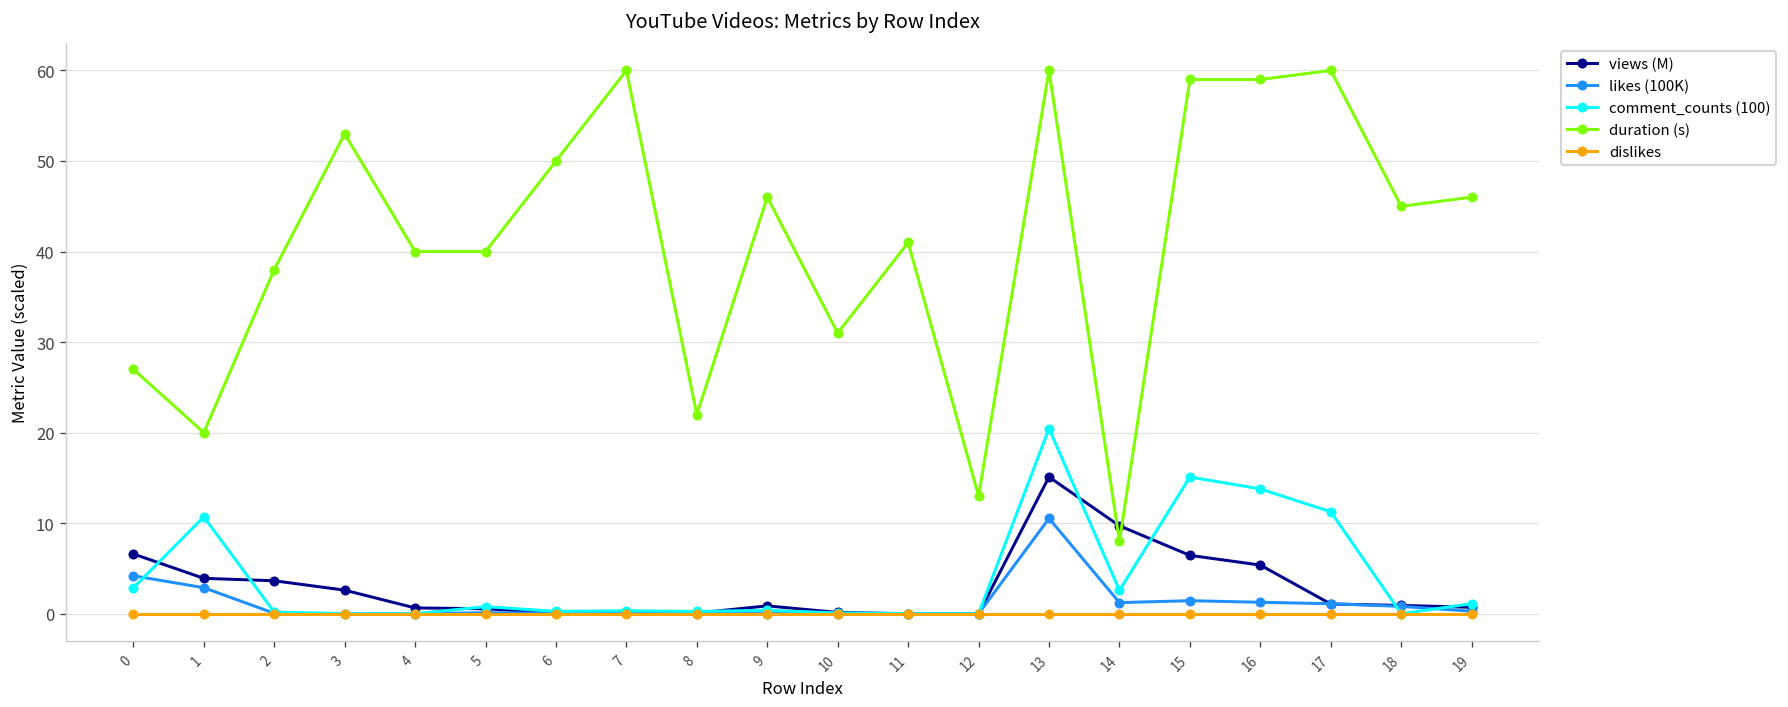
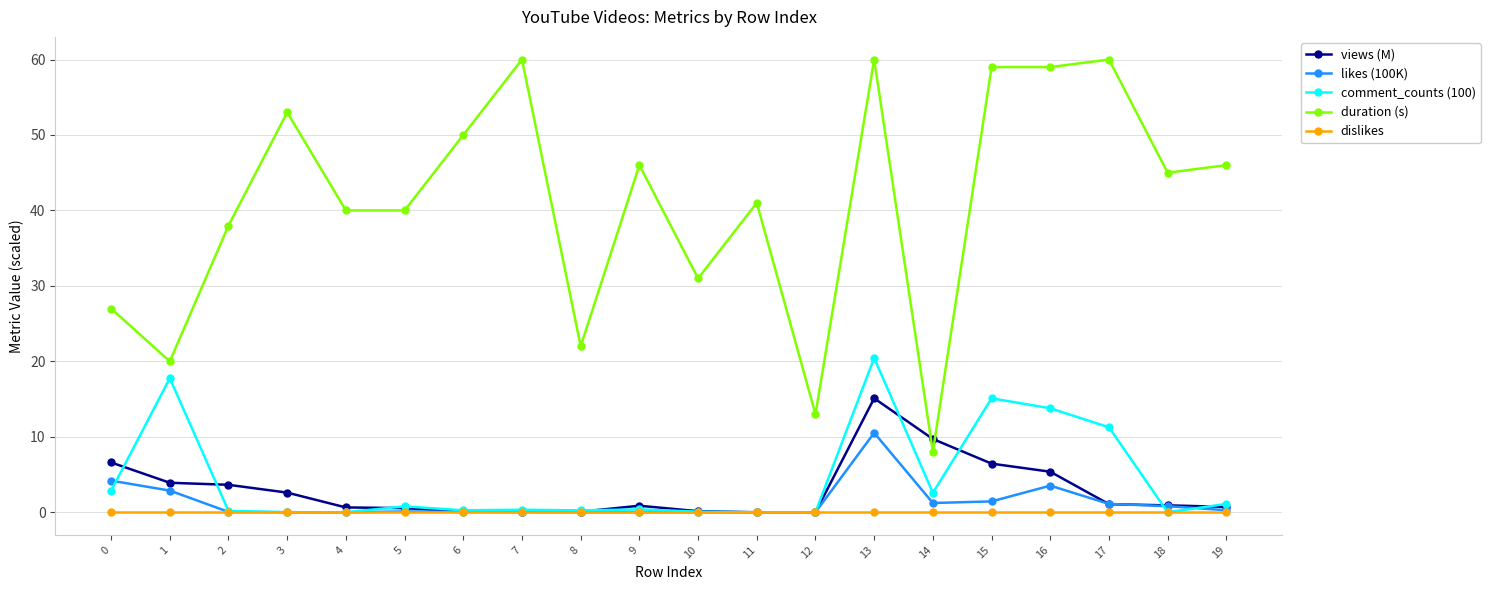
  {
    "views (M)": {
      "0": 7,
      "1": 4,
      "2": 4,
      "3": 3,
      "4": 1,
      "9": 1,
      "13": 15,
      "14": 10,
      "15": 6,
      "16": 5,
      "19": 1
    },
    "likes (100K)": {
      "0": 4,
      "1": 3,
      "13": 11,
      "14": 1,
      "15": 1,
-     "16": 1
+     "16": 4
    },
    "comment_counts (100)": {
      "0": 3,
-     "1": 11,
+     "1": 18,
      "9": 0,
      "13": 20,
      "14": 3,
      "15": 15,
      "16": 14,
      "17": 11,
      "19": 1
    },
    "duration (s)": {
      "0": 27,
      "1": 20,
      "2": 38,
      "3": 53,
      "4": 40,
      "5": 40,
      "6": 50,
      "7": 60,
      "8": 22,
      "9": 46,
      "10": 31,
      "11": 41,
      "12": 13,
      "13": 60,
      "14": 8,
      "15": 59,
      "16": 59,
      "17": 60,
      "18": 45,
      "19": 46
    },
    "dislikes": {
      "0": 0,
      "1": 0,
      "13": 0,
      "14": 0,
      "15": 0,
      "16": 0,
      "17": 0
    }
  }
